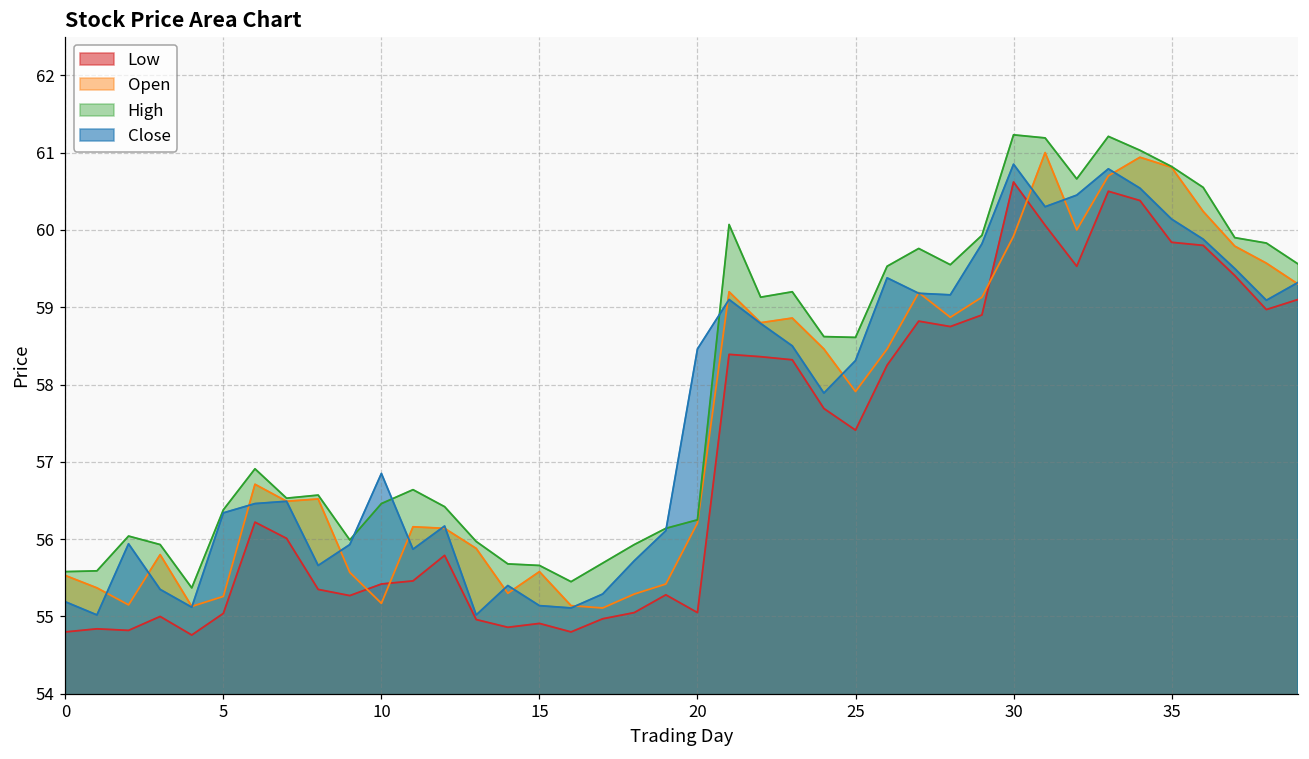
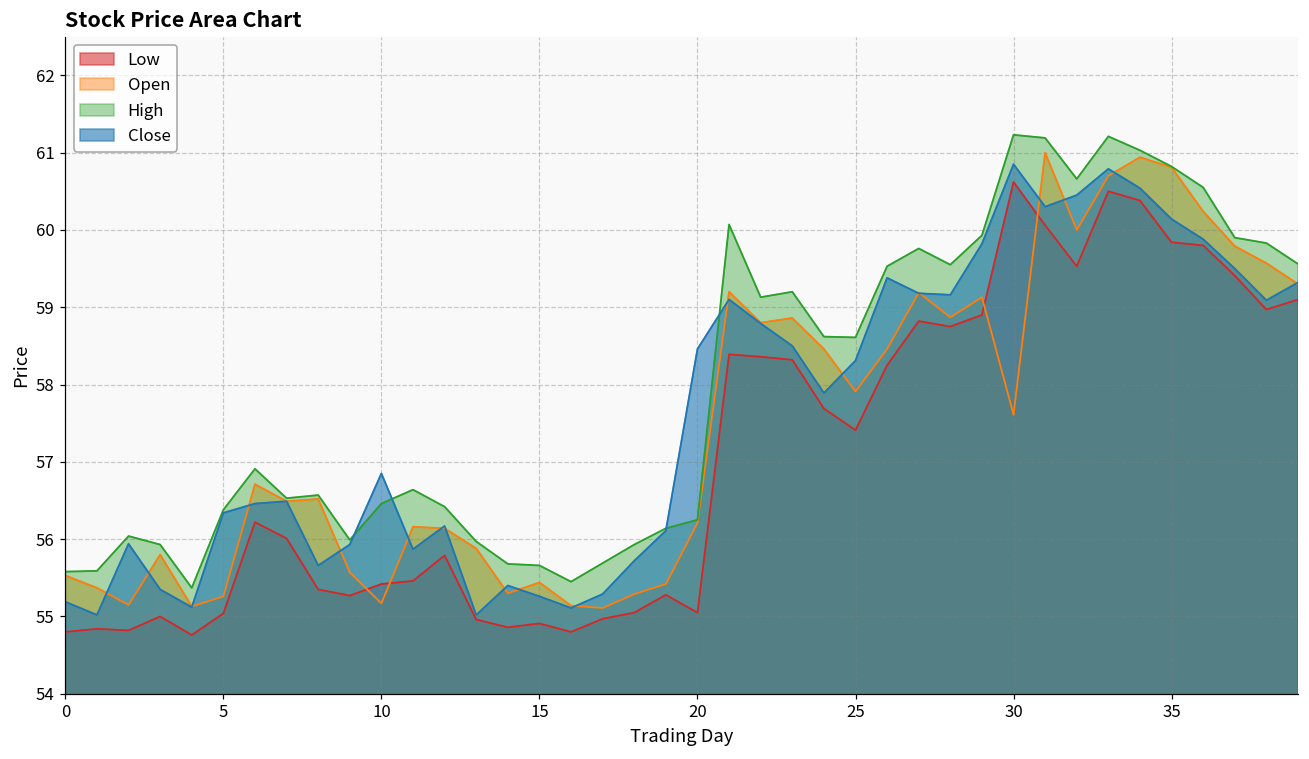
  {
    "Low": {
      "0": 54.8,
      "5": 55.0,
      "10": 55.4,
      "15": 54.9,
      "20": 55.1,
      "25": 57.4,
      "30": 60.6,
      "35": 59.8
    },
    "Open": {
      "0": 55.5,
      "5": 55.3,
      "10": 55.2,
-     "15": 55.6,
+     "15": 55.4,
      "20": 56.2,
      "25": 57.9,
-     "30": 59.9
+     "30": 57.6
    },
    "High": {
      "0": 55.6,
      "5": 56.4,
      "10": 56.5,
      "15": 55.7,
      "20": 56.3,
      "25": 58.6,
      "30": 61.2
    },
    "Close": {
      "0": 55.2,
      "5": 56.3,
      "10": 56.9,
-     "15": 55.1,
+     "15": 55.3,
      "20": 58.5,
      "25": 58.3,
      "30": 60.9,
      "35": 60.1
    }
  }
